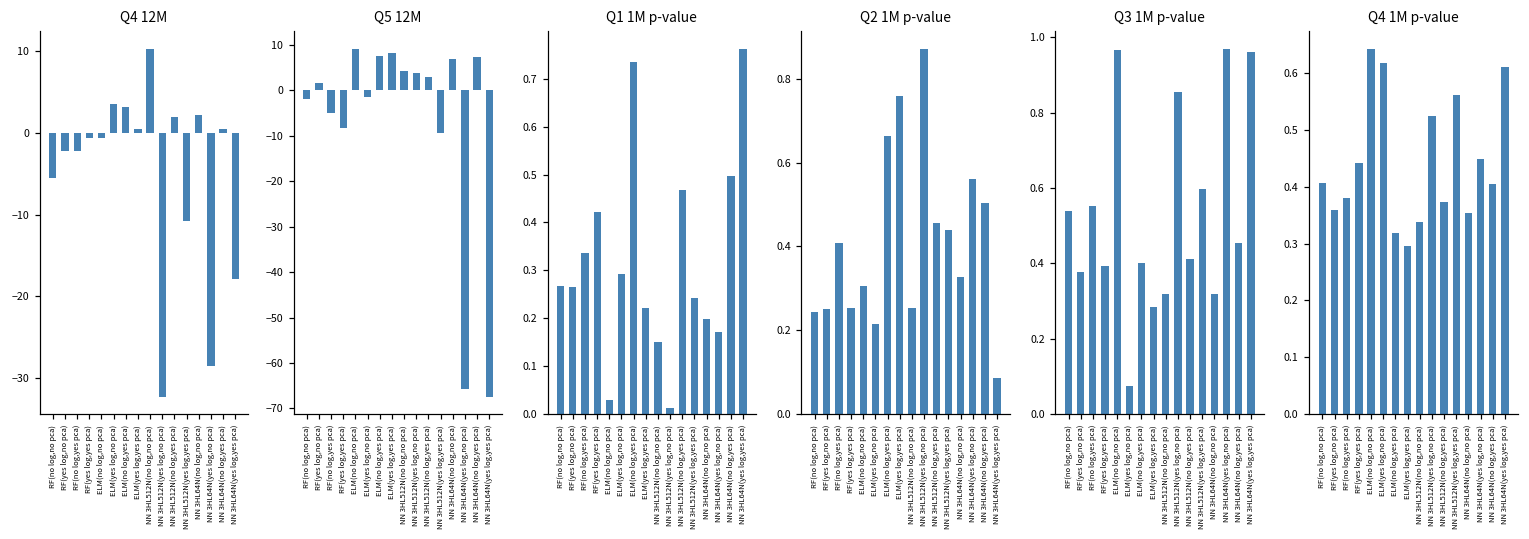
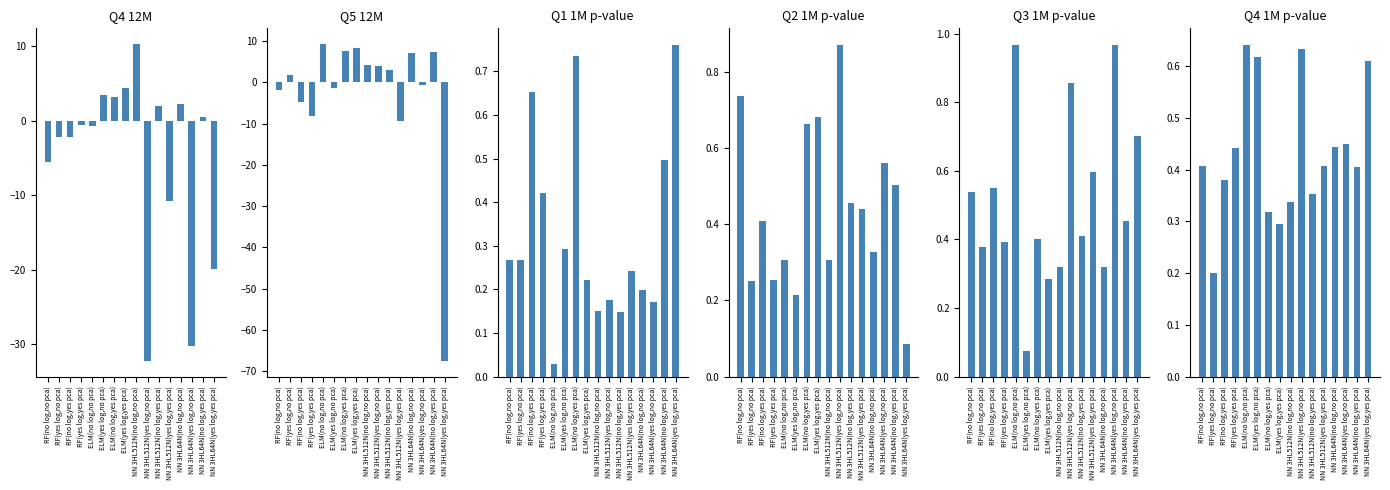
  {
    "Q4 12M": {
      "RF(no log,no pca)": -6,
      "RF(yes log,no pca)": -2,
      "RF(no log,yes pca)": -2,
      "RF(yes log,yes pca)": -1,
      "ELM(no log,no pca)": -1,
      "ELM(yes log,no pca)": 4,
      "ELM(no log,yes pca)": 3,
-     "ELM(yes log,yes pca)": 0,
+     "ELM(yes log,yes pca)": 4,
      "NN 3HL512N(no log,no pca)": 10,
      "NN 3HL512N(yes log,no pca)": -32,
      "NN 3HL512N(no log,yes pca)": 2,
      "NN 3HL512N(yes log,yes pca)": -11,
      "NN 3HL64N(no log,no pca)": 2,
-     "NN 3HL64N(yes log,no pca)": -28,
+     "NN 3HL64N(yes log,no pca)": -30,
      "NN 3HL64N(no log,yes pca)": 1,
-     "NN 3HL64N(yes log,yes pca)": -18
+     "NN 3HL64N(yes log,yes pca)": -20
    },
    "Q5 12M": {
      "RF(no log,no pca)": -2,
      "RF(yes log,no pca)": 2,
      "RF(no log,yes pca)": -5,
      "RF(yes log,yes pca)": -8,
      "ELM(no log,no pca)": 9,
      "ELM(yes log,no pca)": -1,
      "ELM(no log,yes pca)": 8,
      "ELM(yes log,yes pca)": 8,
      "NN 3HL512N(no log,no pca)": 4,
      "NN 3HL512N(yes log,no pca)": 4,
      "NN 3HL512N(no log,yes pca)": 3,
      "NN 3HL512N(yes log,yes pca)": -9,
      "NN 3HL64N(no log,no pca)": 7,
-     "NN 3HL64N(yes log,no pca)": -66,
+     "NN 3HL64N(yes log,no pca)": -1,
      "NN 3HL64N(no log,yes pca)": 7,
      "NN 3HL64N(yes log,yes pca)": -67
    },
    "Q1 1M p-value": {
      "RF(no log,no pca)": 0.27,
      "RF(yes log,no pca)": 0.27,
-     "RF(no log,yes pca)": 0.34,
+     "RF(no log,yes pca)": 0.65,
      "RF(yes log,yes pca)": 0.42,
      "ELM(no log,no pca)": 0.03,
      "ELM(yes log,no pca)": 0.29,
      "ELM(no log,yes pca)": 0.74,
      "ELM(yes log,yes pca)": 0.22,
      "NN 3HL512N(no log,no pca)": 0.15,
-     "NN 3HL512N(yes log,no pca)": 0.01,
-     "NN 3HL512N(no log,yes pca)": 0.47,
+     "NN 3HL512N(yes log,no pca)": 0.18,
+     "NN 3HL512N(no log,yes pca)": 0.15,
      "NN 3HL512N(yes log,yes pca)": 0.24,
      "NN 3HL64N(no log,no pca)": 0.20,
      "NN 3HL64N(yes log,no pca)": 0.17,
      "NN 3HL64N(no log,yes pca)": 0.50,
      "NN 3HL64N(yes log,yes pca)": 0.76
    },
    "Q2 1M p-value": {
-     "RF(no log,no pca)": 0.24,
+     "RF(no log,no pca)": 0.74,
      "RF(yes log,no pca)": 0.25,
      "RF(no log,yes pca)": 0.41,
      "RF(yes log,yes pca)": 0.25,
      "ELM(no log,no pca)": 0.31,
      "ELM(yes log,no pca)": 0.21,
      "ELM(no log,yes pca)": 0.66,
-     "ELM(yes log,yes pca)": 0.76,
-     "NN 3HL512N(no log,no pca)": 0.25,
+     "ELM(yes log,yes pca)": 0.68,
+     "NN 3HL512N(no log,no pca)": 0.30,
      "NN 3HL512N(yes log,no pca)": 0.87,
      "NN 3HL512N(no log,yes pca)": 0.46,
      "NN 3HL512N(yes log,yes pca)": 0.44,
      "NN 3HL64N(no log,no pca)": 0.33,
      "NN 3HL64N(yes log,no pca)": 0.56,
      "NN 3HL64N(no log,yes pca)": 0.50,
      "NN 3HL64N(yes log,yes pca)": 0.09
    },
    "Q3 1M p-value": {
      "RF(no log,no pca)": 0.54,
      "RF(yes log,no pca)": 0.38,
      "RF(no log,yes pca)": 0.55,
      "RF(yes log,yes pca)": 0.39,
      "ELM(no log,no pca)": 0.97,
      "ELM(yes log,no pca)": 0.08,
      "ELM(no log,yes pca)": 0.40,
      "ELM(yes log,yes pca)": 0.28,
      "NN 3HL512N(no log,no pca)": 0.32,
      "NN 3HL512N(yes log,no pca)": 0.86,
      "NN 3HL512N(no log,yes pca)": 0.41,
      "NN 3HL512N(yes log,yes pca)": 0.60,
      "NN 3HL64N(no log,no pca)": 0.32,
      "NN 3HL64N(yes log,no pca)": 0.97,
      "NN 3HL64N(no log,yes pca)": 0.46,
-     "NN 3HL64N(yes log,yes pca)": 0.96
+     "NN 3HL64N(yes log,yes pca)": 0.70
    },
    "Q4 1M p-value": {
      "RF(no log,no pca)": 0.41,
-     "RF(yes log,no pca)": 0.36,
+     "RF(yes log,no pca)": 0.20,
      "RF(no log,yes pca)": 0.38,
      "RF(yes log,yes pca)": 0.44,
      "ELM(no log,no pca)": 0.64,
      "ELM(yes log,no pca)": 0.62,
      "ELM(no log,yes pca)": 0.32,
      "ELM(yes log,yes pca)": 0.30,
      "NN 3HL512N(no log,no pca)": 0.34,
-     "NN 3HL512N(yes log,no pca)": 0.52,
-     "NN 3HL512N(no log,yes pca)": 0.37,
-     "NN 3HL512N(yes log,yes pca)": 0.56,
-     "NN 3HL64N(no log,no pca)": 0.35,
+     "NN 3HL512N(yes log,no pca)": 0.63,
+     "NN 3HL512N(no log,yes pca)": 0.35,
+     "NN 3HL512N(yes log,yes pca)": 0.41,
+     "NN 3HL64N(no log,no pca)": 0.44,
      "NN 3HL64N(yes log,no pca)": 0.45,
      "NN 3HL64N(no log,yes pca)": 0.41,
      "NN 3HL64N(yes log,yes pca)": 0.61
    }
  }
